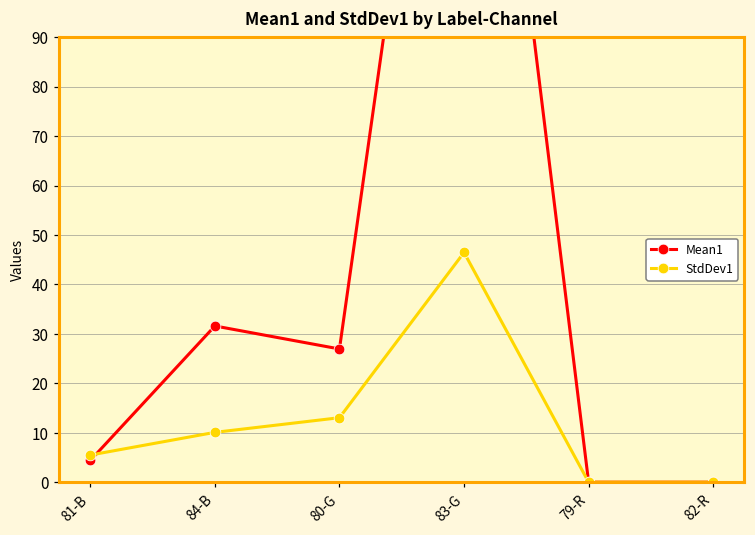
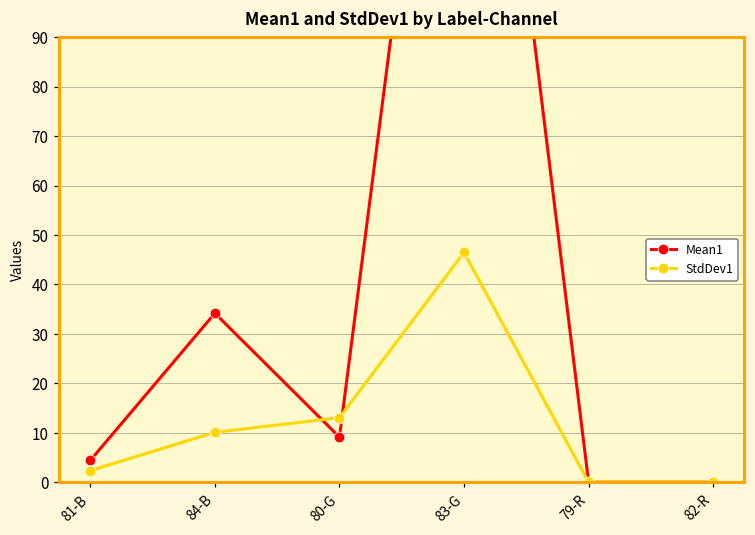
  {
    "Mean1": {
      "81-B": 4,
-     "84-B": 32,
-     "80-G": 27
+     "84-B": 34,
+     "80-G": 9
    },
    "StdDev1": {
-     "81-B": 5,
+     "81-B": 2,
      "84-B": 10,
      "80-G": 13,
      "83-G": 46
    }
  }
